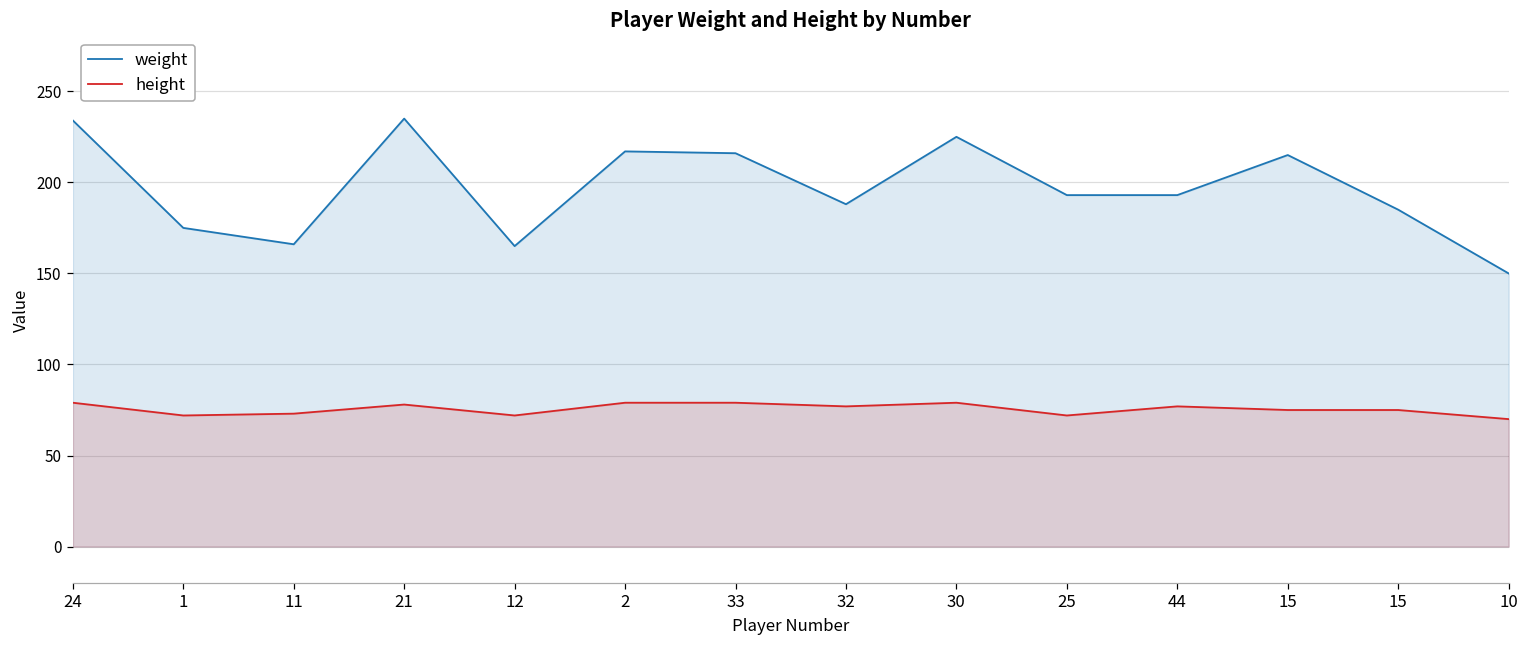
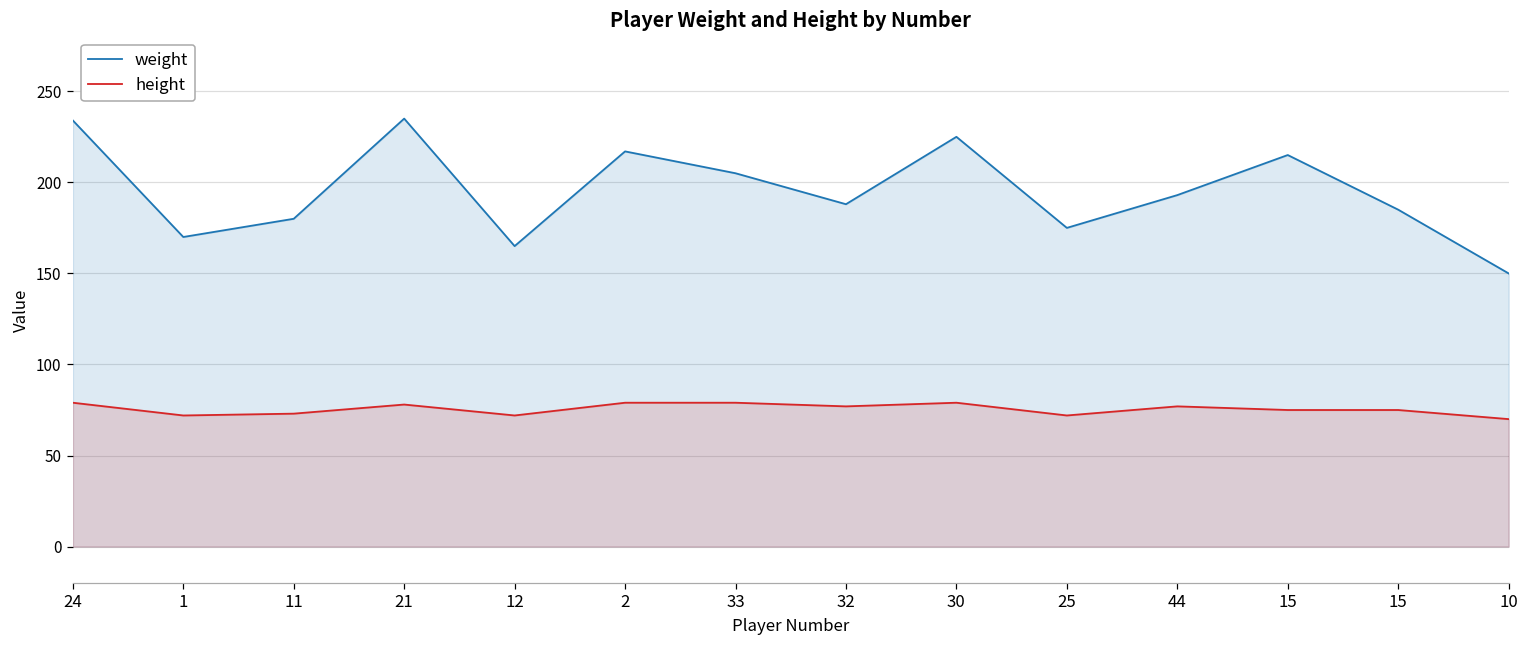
  {
    "weight": {
      "24": 234,
-     "1": 175,
-     "11": 166,
+     "1": 170,
+     "11": 180,
      "21": 235,
      "12": 165,
      "2": 217,
-     "33": 216,
+     "33": 205,
      "32": 188,
      "30": 225,
-     "25": 193,
+     "25": 175,
      "44": 193,
      "10": 150
    },
    "height": {
      "24": 79,
      "1": 72,
      "11": 73,
      "21": 78,
      "12": 72,
      "2": 79,
      "33": 79,
      "32": 77,
      "30": 79,
      "25": 72,
      "44": 77,
      "10": 70
    }
  }
